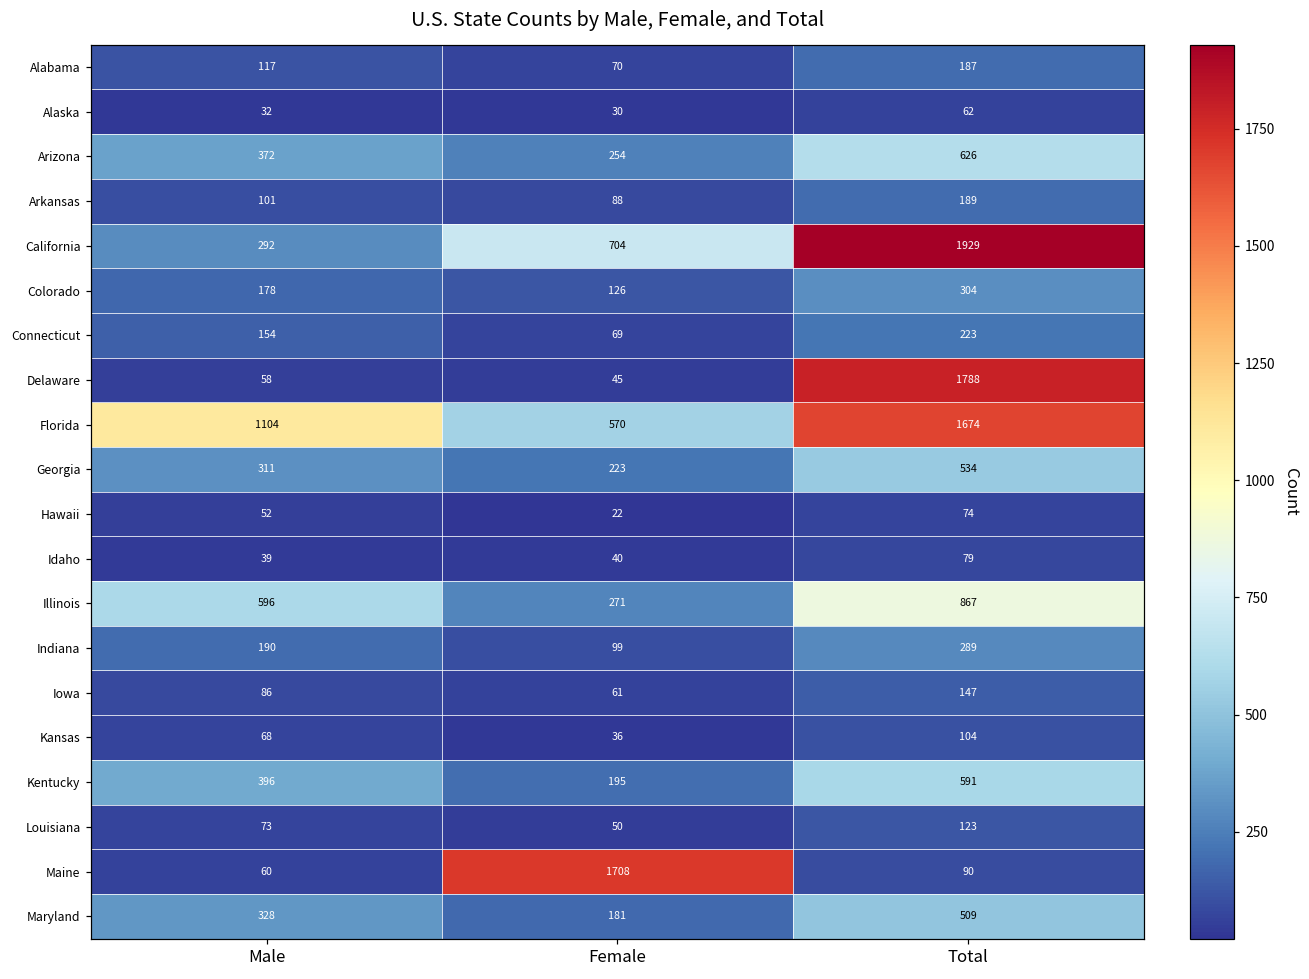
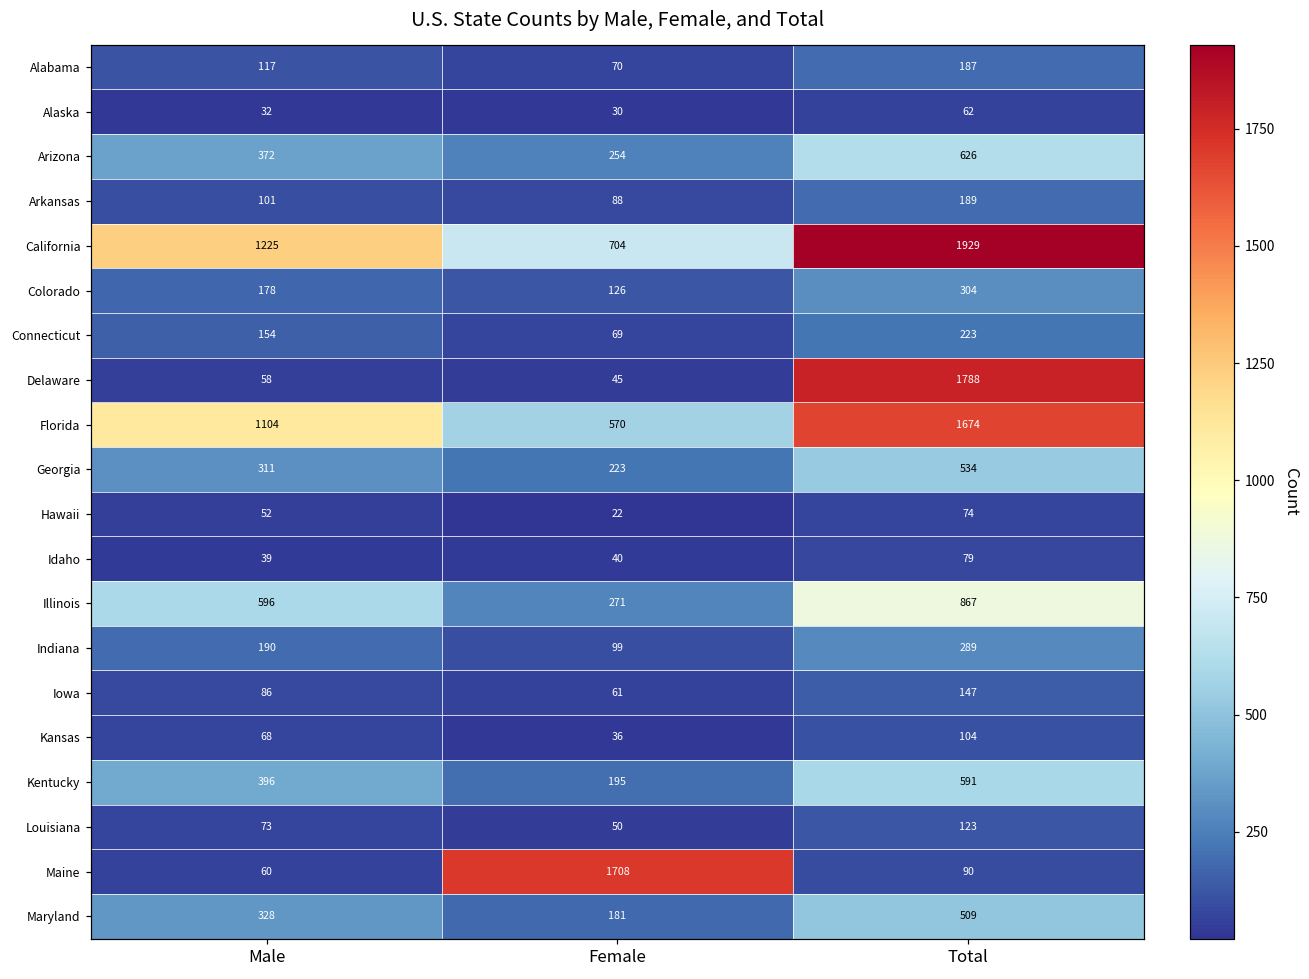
  {
    "Alabama": {
      "Male": 117,
      "Female": 70,
      "Total": 187
    },
    "Alaska": {
      "Male": 32,
      "Female": 30,
      "Total": 62
    },
    "Arizona": {
      "Male": 372,
      "Female": 254,
      "Total": 626
    },
    "Arkansas": {
      "Male": 101,
      "Female": 88,
      "Total": 189
    },
    "California": {
-     "Male": 292,
+     "Male": 1225,
      "Female": 704,
      "Total": 1929
    },
    "Colorado": {
      "Male": 178,
      "Female": 126,
      "Total": 304
    },
    "Connecticut": {
      "Male": 154,
      "Female": 69,
      "Total": 223
    },
    "Delaware": {
      "Male": 58,
      "Female": 45,
      "Total": 1788
    },
    "Florida": {
      "Male": 1104,
      "Female": 570,
      "Total": 1674
    },
    "Georgia": {
      "Male": 311,
      "Female": 223,
      "Total": 534
    },
    "Hawaii": {
      "Male": 52,
      "Female": 22,
      "Total": 74
    },
    "Idaho": {
      "Male": 39,
      "Female": 40,
      "Total": 79
    },
    "Illinois": {
      "Male": 596,
      "Female": 271,
      "Total": 867
    },
    "Indiana": {
      "Male": 190,
      "Female": 99,
      "Total": 289
    },
    "Iowa": {
      "Male": 86,
      "Female": 61,
      "Total": 147
    },
    "Kansas": {
      "Male": 68,
      "Female": 36,
      "Total": 104
    },
    "Kentucky": {
      "Male": 396,
      "Female": 195,
      "Total": 591
    },
    "Louisiana": {
      "Male": 73,
      "Female": 50,
      "Total": 123
    },
    "Maine": {
      "Male": 60,
      "Female": 1708,
      "Total": 90
    },
    "Maryland": {
      "Male": 328,
      "Female": 181,
      "Total": 509
    }
  }
